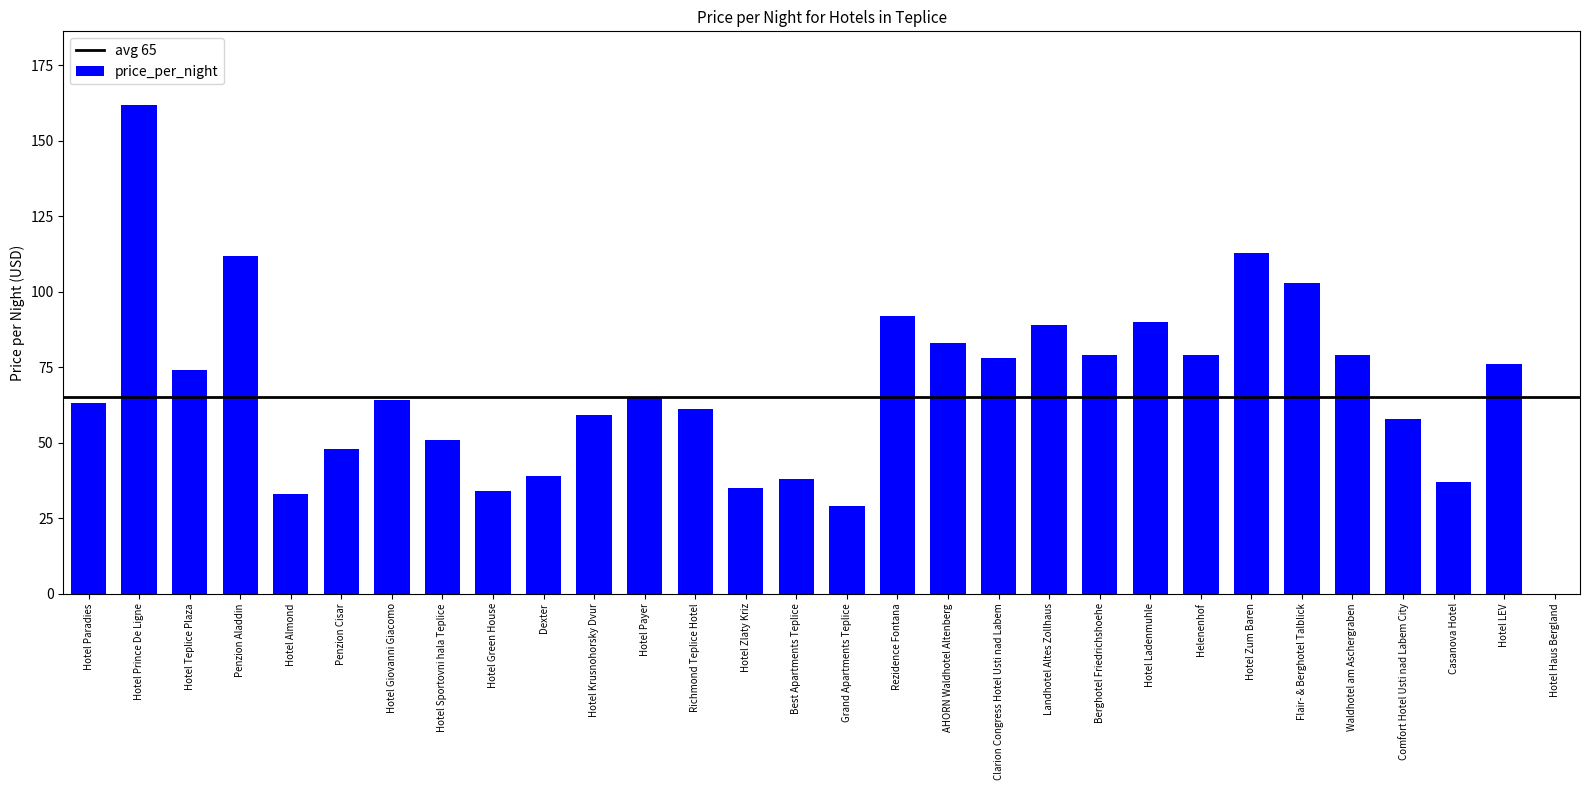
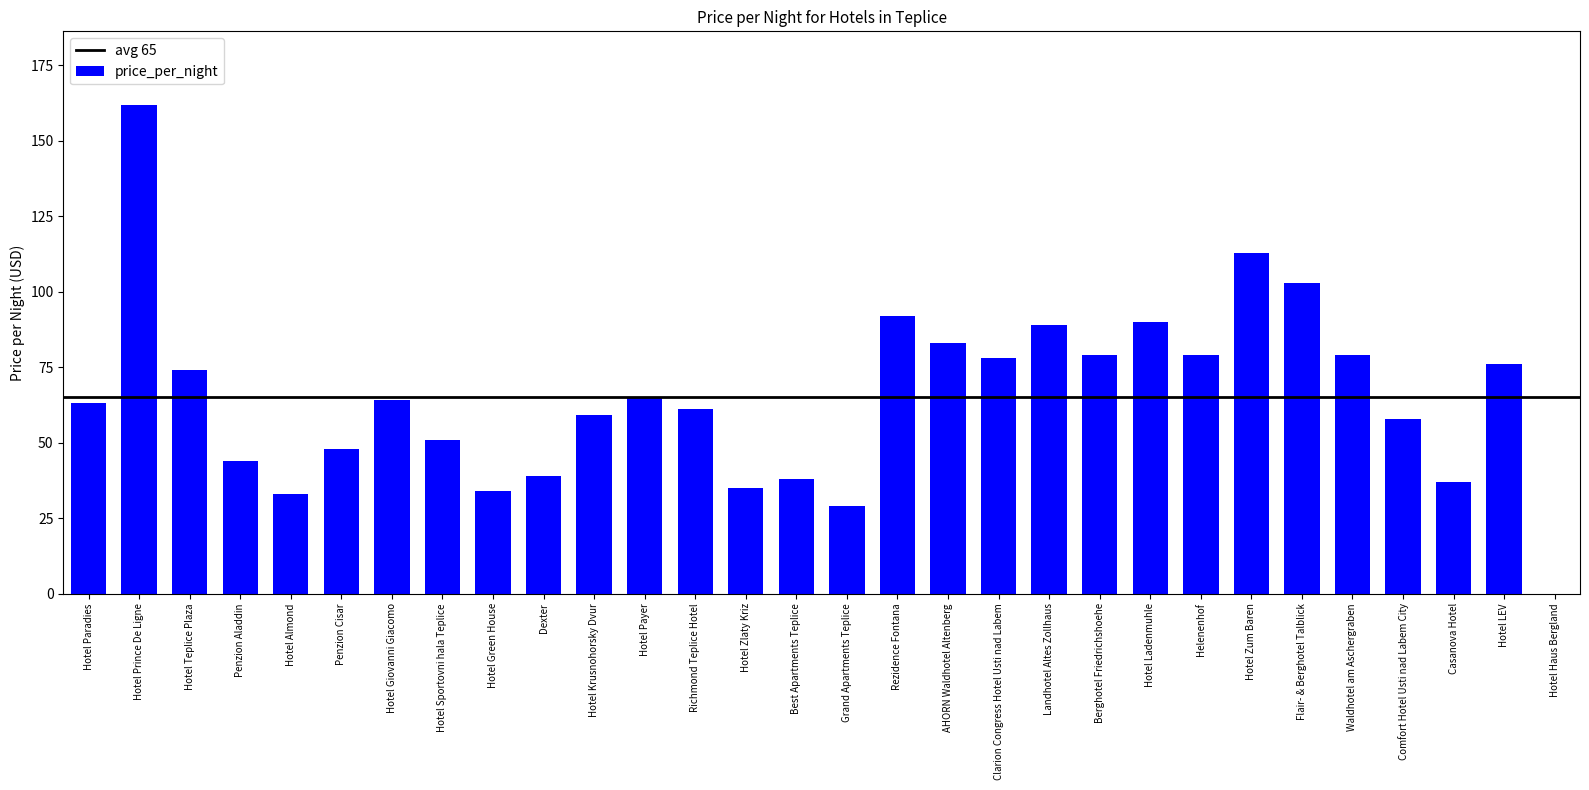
  {
    "Hotel Paradies": 63,
    "Hotel Prince De Ligne": 162,
    "Hotel Teplice Plaza": 74,
-   "Penzion Aladdin": 112,
+   "Penzion Aladdin": 44,
    "Hotel Almond": 33,
    "Penzion Cisar": 48,
    "Hotel Giovanni Giacomo": 64,
    "Hotel Sportovni hala Teplice": 51,
    "Hotel Green House": 34,
    "Dexter": 39,
    "Hotel Krusnohorsky Dvur": 59,
    "Hotel Payer": 65,
    "Richmond Teplice Hotel": 61,
    "Hotel Zlaty Kriz": 35,
    "Best Apartments Teplice": 38,
    "Grand Apartments Teplice": 29,
    "Rezidence Fontana": 92,
    "AHORN Waldhotel Altenberg": 83,
    "Clarion Congress Hotel Usti nad Labem": 78,
    "Landhotel Altes Zollhaus": 89,
    "Berghotel Friedrichshoehe": 79,
    "Hotel Ladenmuhle": 90,
    "Helenenhof": 79,
    "Hotel Zum Baren": 113,
    "Flair- & Berghotel Talblick": 103,
    "Waldhotel am Aschergraben": 79,
    "Comfort Hotel Usti nad Labem City": 58,
    "Casanova Hotel": 37,
    "Hotel LEV": 76,
    "Hotel Haus Bergland": 0
  }
